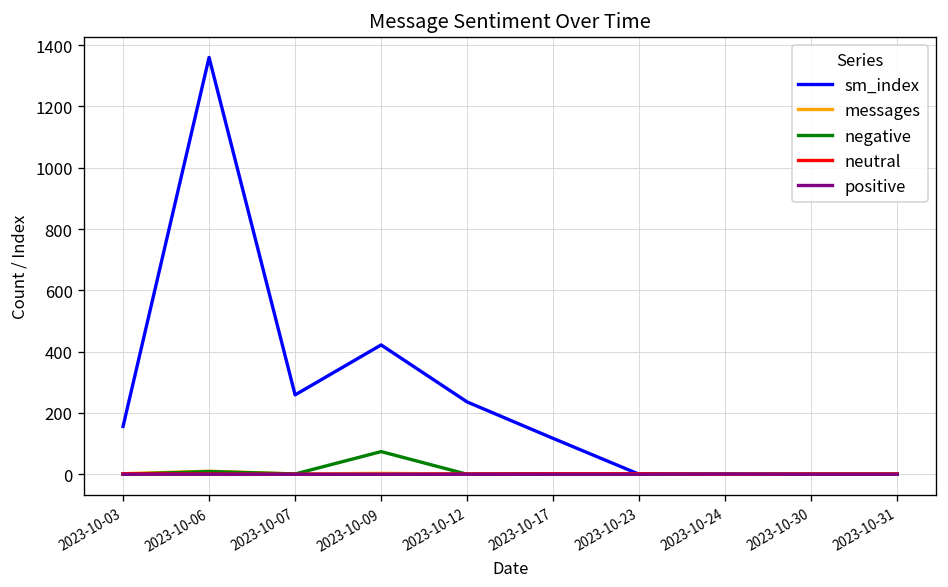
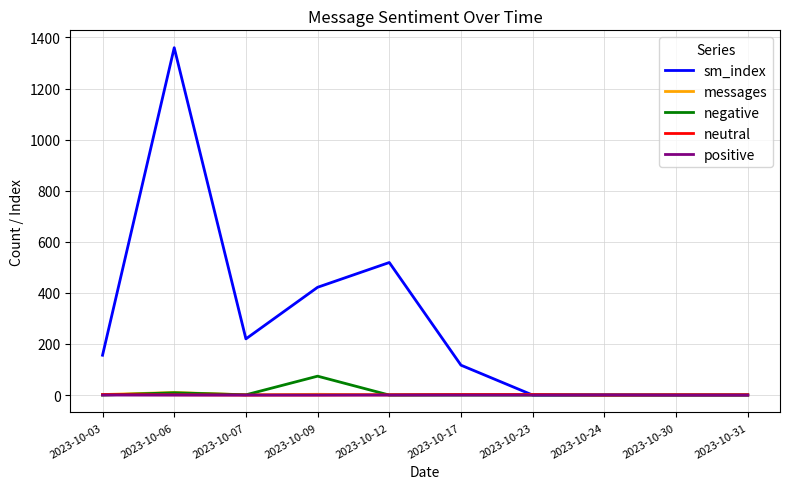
  {
    "sm_index": {
      "2023-10-03": 160,
      "2023-10-06": 1360,
-     "2023-10-07": 260,
+     "2023-10-07": 220,
      "2023-10-09": 420,
-     "2023-10-12": 240,
+     "2023-10-12": 520,
      "2023-10-17": 120
    },
    "negative": {
      "2023-10-09": 70
    }
  }
